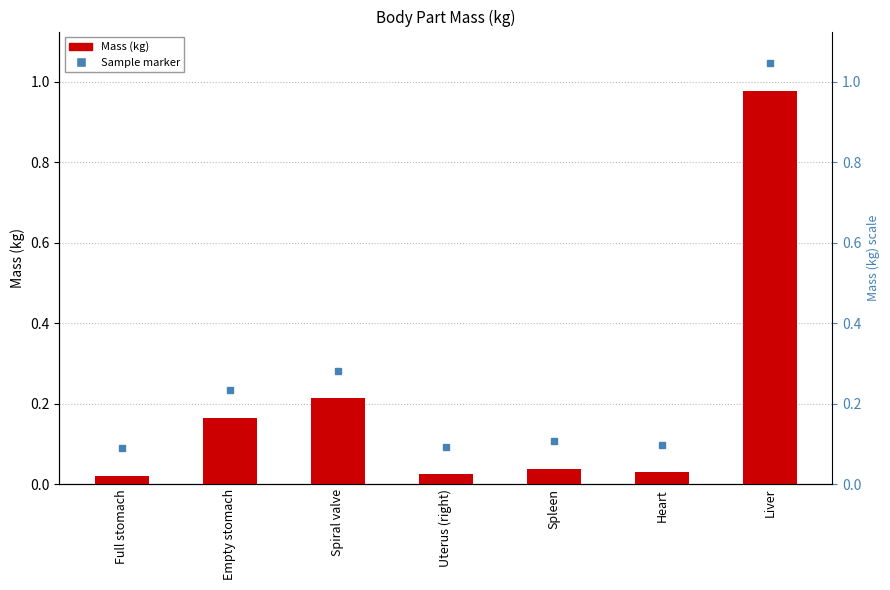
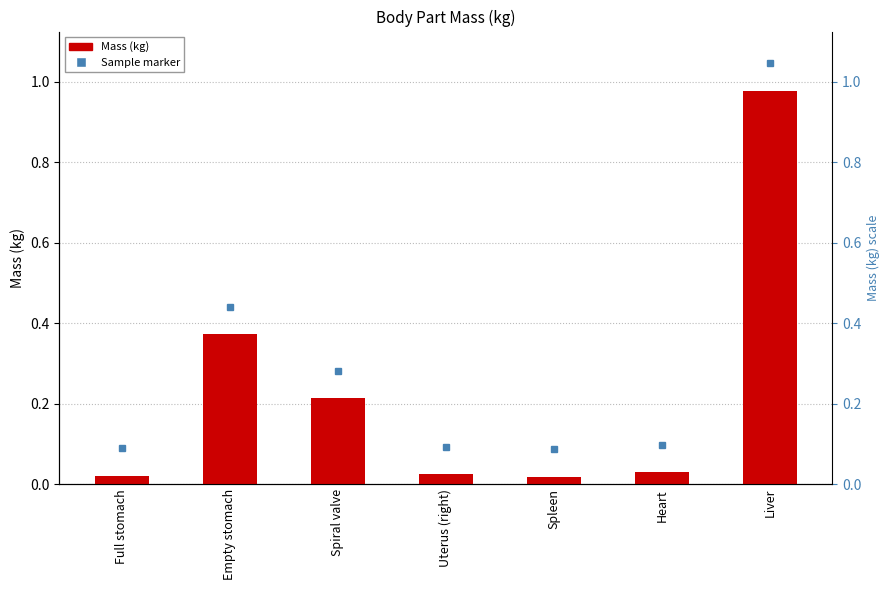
  {
    "Mass (kg)": {
      "Full stomach": 0.02,
-     "Empty stomach": 0.16,
+     "Empty stomach": 0.37,
      "Spiral valve": 0.21,
      "Uterus (right)": 0.02,
-     "Spleen": 0.04,
+     "Spleen": 0.02,
      "Heart": 0.03,
      "Liver": 0.98
    }
  }
